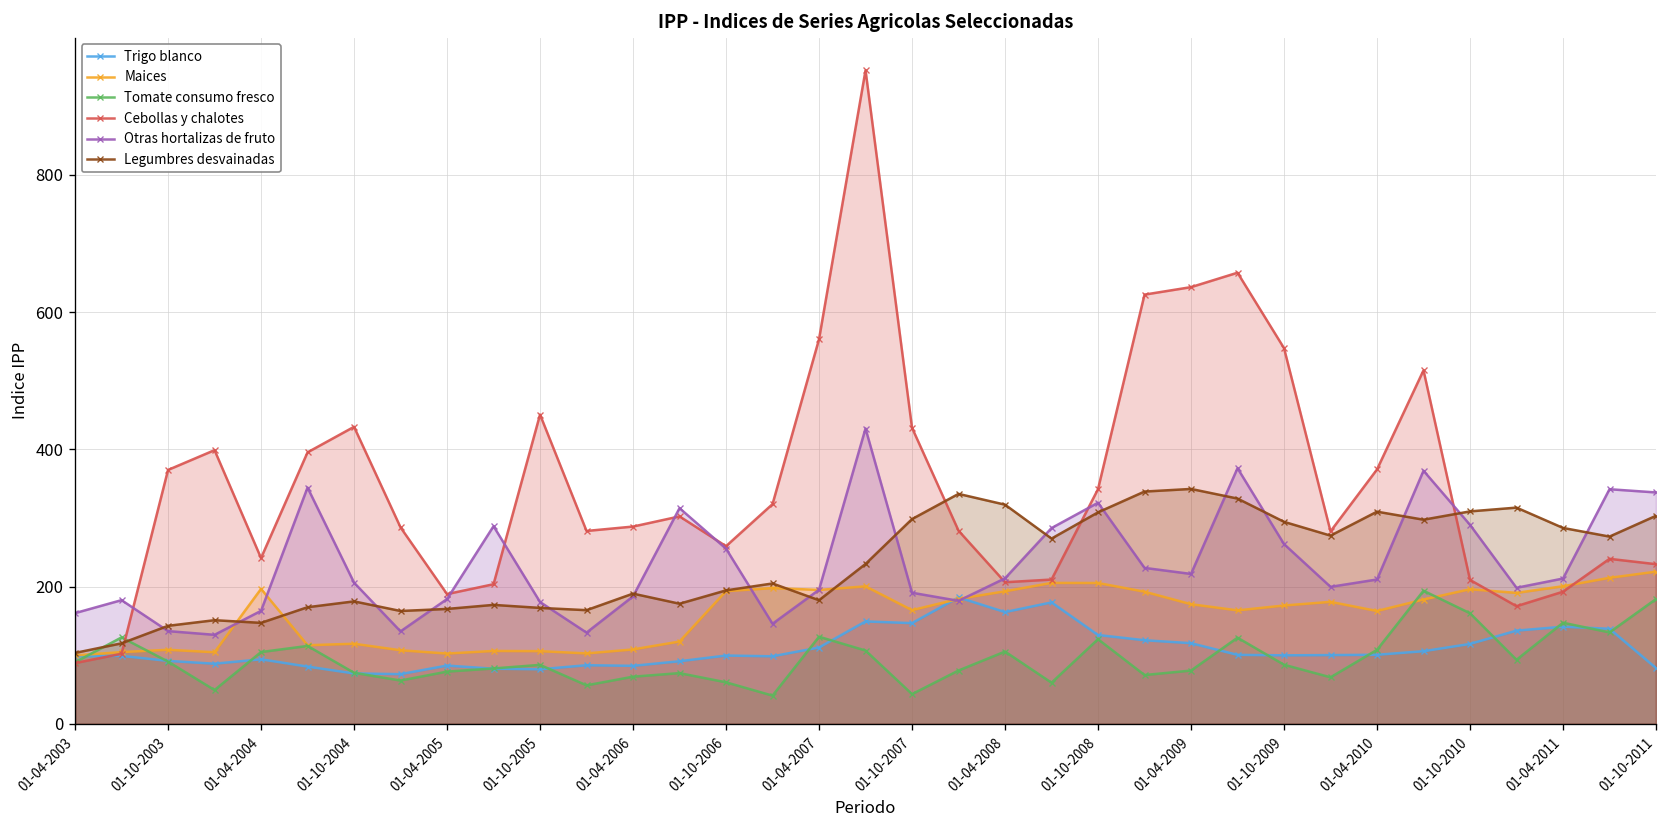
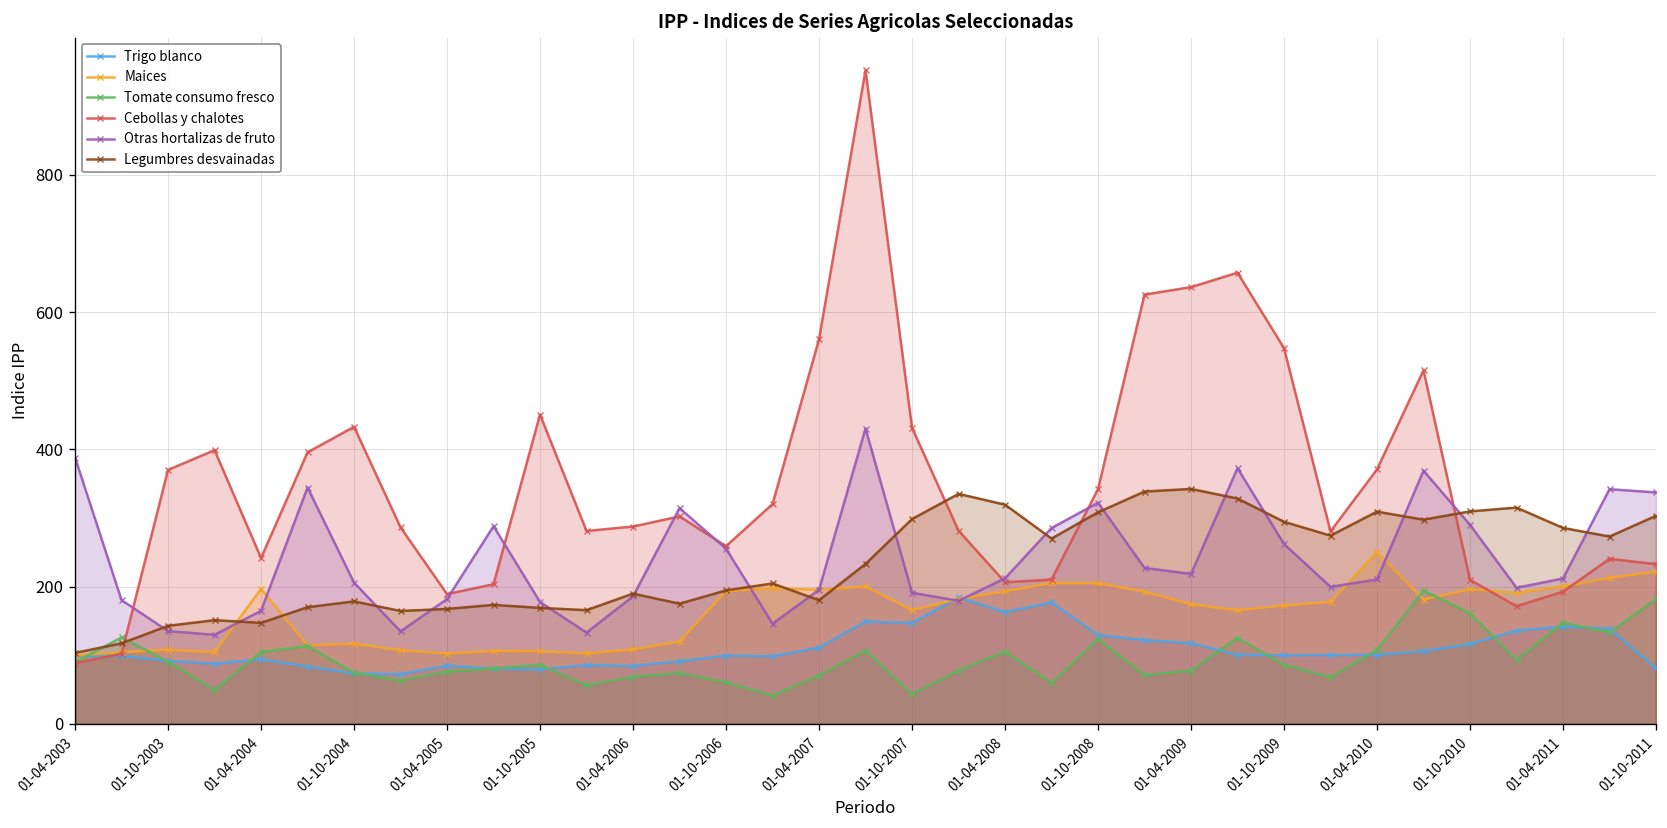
  {
    "Trigo blanco": {
      "01-04-2004": 90,
      "01-04-2005": 90,
      "01-10-2005": 80,
      "01-04-2006": 80,
      "01-10-2006": 100,
      "01-04-2007": 110,
      "01-10-2007": 150,
      "01-04-2008": 160,
      "01-10-2008": 130,
      "01-04-2009": 120,
      "01-10-2009": 100,
      "01-04-2010": 100,
      "01-10-2010": 120,
      "01-04-2011": 140,
      "01-10-2011": 80
    },
    "Maices": {
      "01-10-2003": 110,
      "01-04-2004": 200,
      "01-10-2004": 120,
      "01-04-2005": 100,
      "01-10-2005": 110,
      "01-04-2006": 110,
      "01-10-2007": 170,
      "01-04-2008": 190,
      "01-10-2008": 210,
      "01-04-2009": 170,
      "01-10-2009": 170,
-     "01-04-2010": 160,
+     "01-04-2010": 250,
      "01-10-2010": 200,
      "01-04-2011": 200,
      "01-10-2011": 220
    },
    "Tomate consumo fresco": {
      "01-04-2004": 100,
      "01-04-2005": 80,
      "01-10-2005": 90,
      "01-04-2006": 70,
      "01-10-2006": 60,
-     "01-04-2007": 130,
+     "01-04-2007": 70,
      "01-10-2007": 40,
      "01-04-2008": 110,
      "01-10-2008": 120,
      "01-04-2009": 80,
      "01-10-2009": 90,
      "01-04-2010": 110,
      "01-10-2010": 160,
      "01-04-2011": 150,
      "01-10-2011": 180
    },
    "Cebollas y chalotes": {
      "01-10-2003": 370,
      "01-04-2004": 240,
      "01-10-2004": 430,
      "01-04-2005": 190,
      "01-10-2005": 450,
      "01-04-2006": 290,
      "01-04-2007": 560,
      "01-10-2007": 430,
      "01-04-2008": 210,
      "01-10-2008": 340,
      "01-04-2009": 640,
      "01-10-2009": 550,
      "01-04-2010": 370,
      "01-10-2010": 210,
      "01-04-2011": 190,
      "01-10-2011": 230
    },
    "Otras hortalizas de fruto": {
-     "01-04-2003": 160,
+     "01-04-2003": 390,
      "01-10-2003": 140,
      "01-04-2004": 160,
      "01-10-2004": 210,
      "01-04-2005": 180,
      "01-10-2005": 180,
      "01-10-2007": 190,
      "01-04-2008": 210,
      "01-10-2008": 320,
      "01-04-2009": 220,
      "01-10-2009": 260,
      "01-04-2010": 210,
      "01-10-2010": 290,
      "01-04-2011": 210,
      "01-10-2011": 340
    },
    "Legumbres desvainadas": {
      "01-10-2003": 140,
      "01-04-2004": 150,
      "01-10-2004": 180,
      "01-04-2005": 170,
      "01-10-2005": 170,
      "01-04-2007": 180,
      "01-10-2007": 300,
      "01-04-2008": 320,
      "01-10-2008": 310,
      "01-04-2009": 340,
      "01-10-2009": 290,
      "01-04-2010": 310,
      "01-10-2010": 310,
      "01-04-2011": 290,
      "01-10-2011": 300
    }
  }
